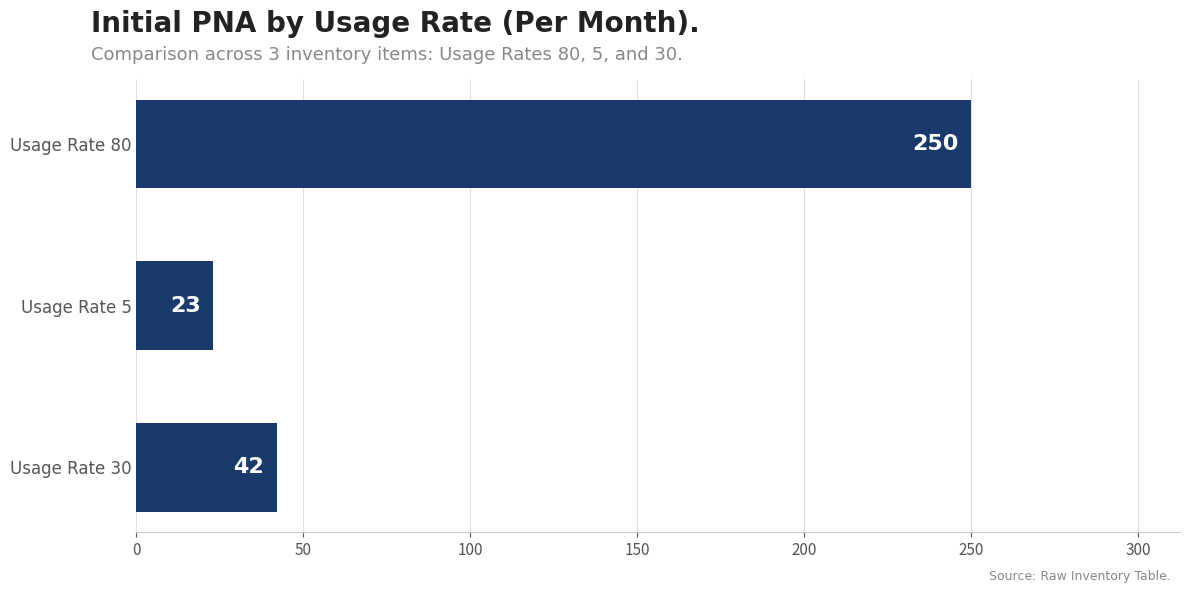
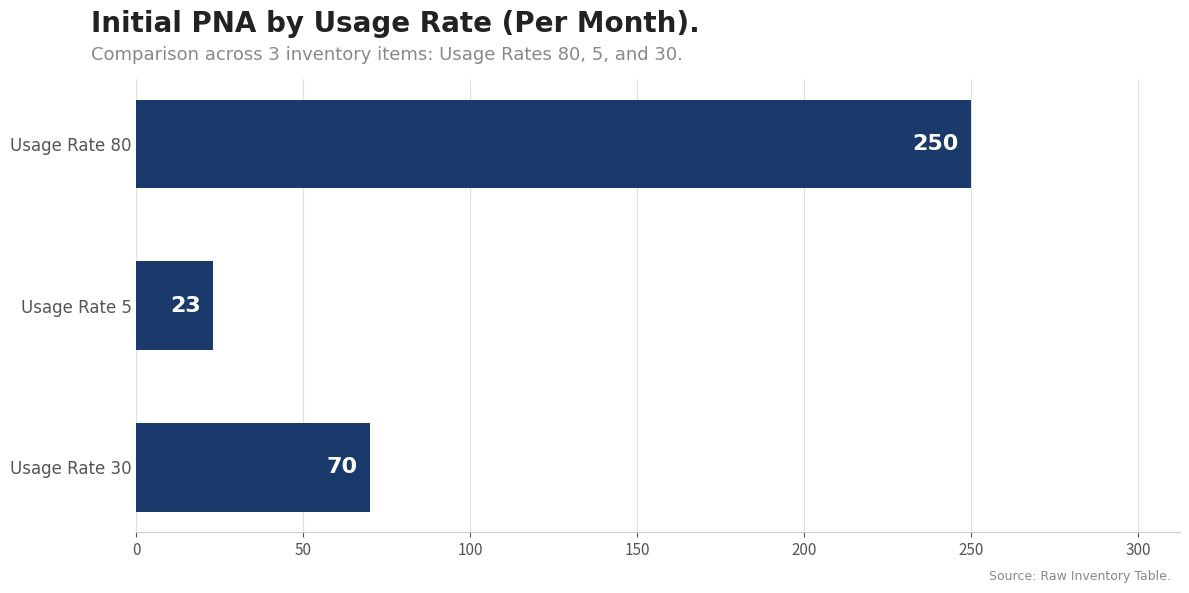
  {
    "Usage Rate 80": 250,
    "Usage Rate 5": 23,
-   "Usage Rate 30": 42
+   "Usage Rate 30": 70
  }
